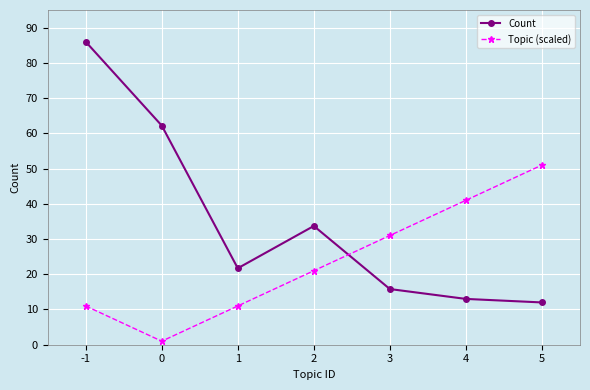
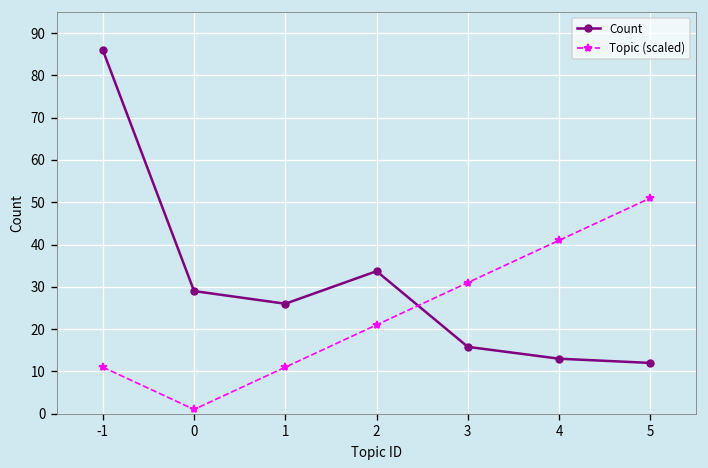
  {
    "Count": {
      "-1": 86,
-     "0": 62,
-     "1": 22,
+     "0": 29,
+     "1": 26,
      "2": 34,
      "3": 16,
      "4": 13,
      "5": 12
    },
    "Topic (scaled)": {
      "-1": 11,
      "0": 1,
      "1": 11,
      "2": 21,
      "3": 31,
      "4": 41,
      "5": 51
    }
  }
